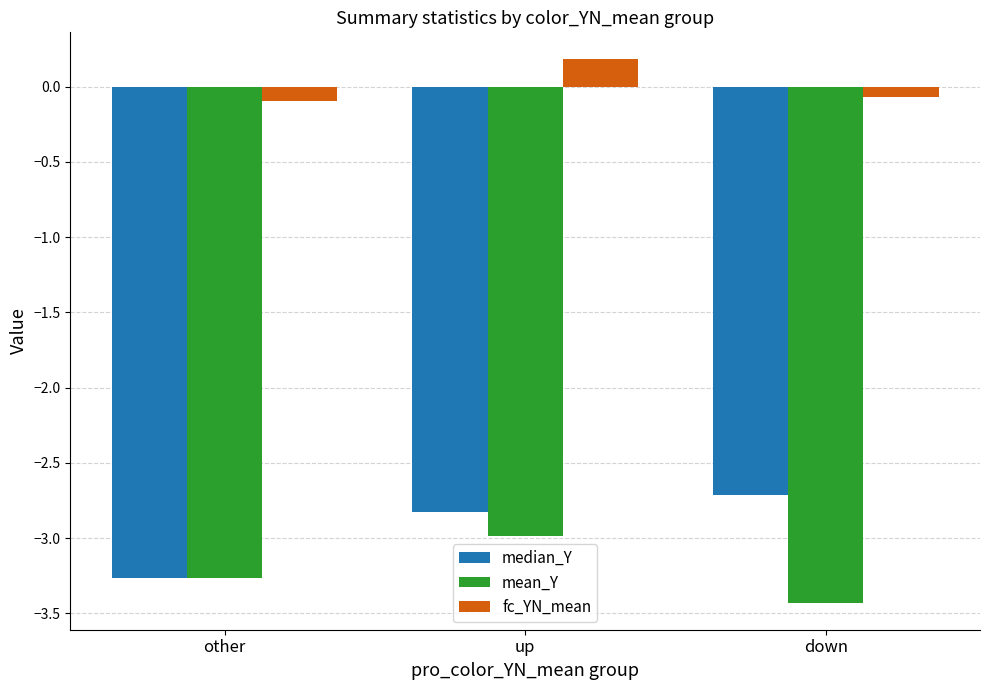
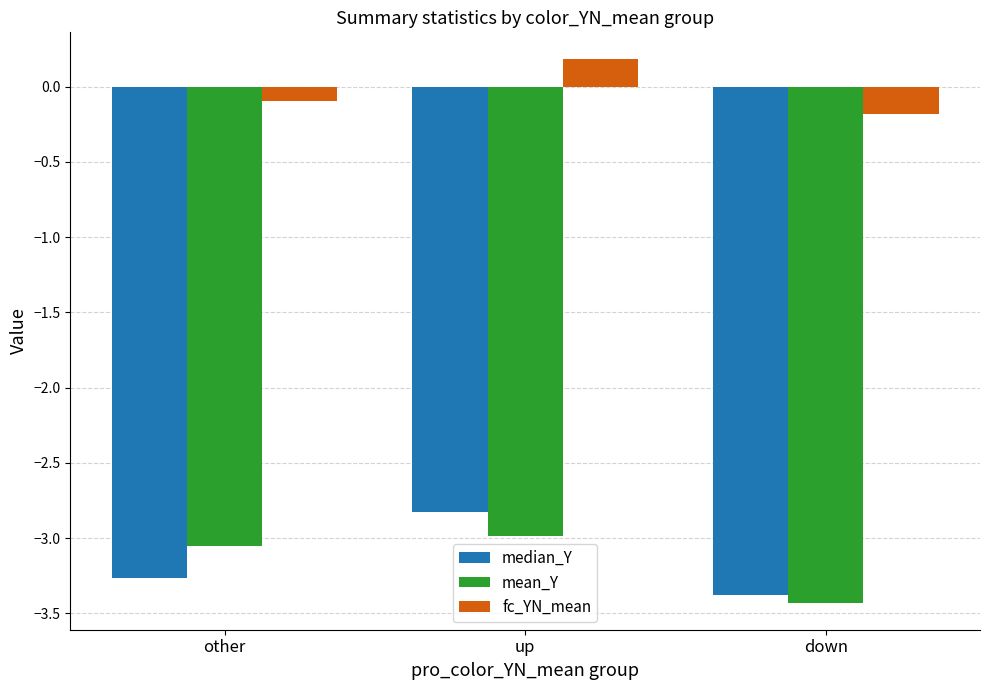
  {
    "median_Y": {
      "other": -3.27,
      "up": -2.83,
-     "down": -2.72
+     "down": -3.38
    },
    "mean_Y": {
-     "other": -3.27,
+     "other": -3.05,
      "up": -2.99,
      "down": -3.43
    },
    "fc_YN_mean": {
      "other": -0.10,
      "up": 0.18,
-     "down": -0.07
+     "down": -0.18
    }
  }
